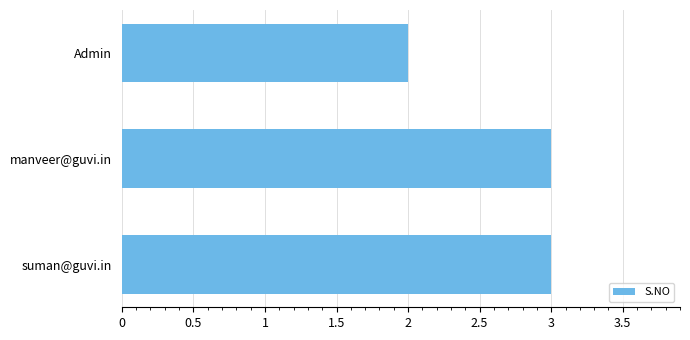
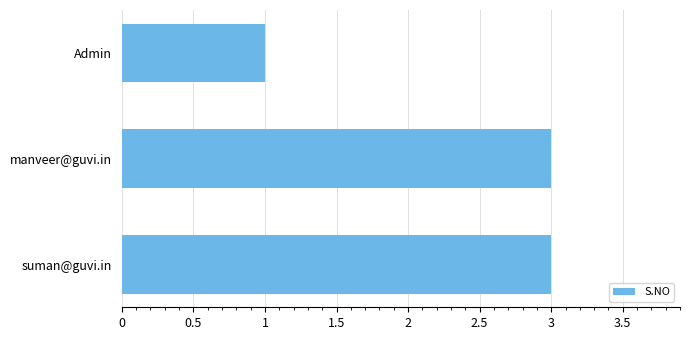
  {
-   "Admin": 2,
+   "Admin": 1,
    "manveer@guvi.in": 3,
    "suman@guvi.in": 3
  }
